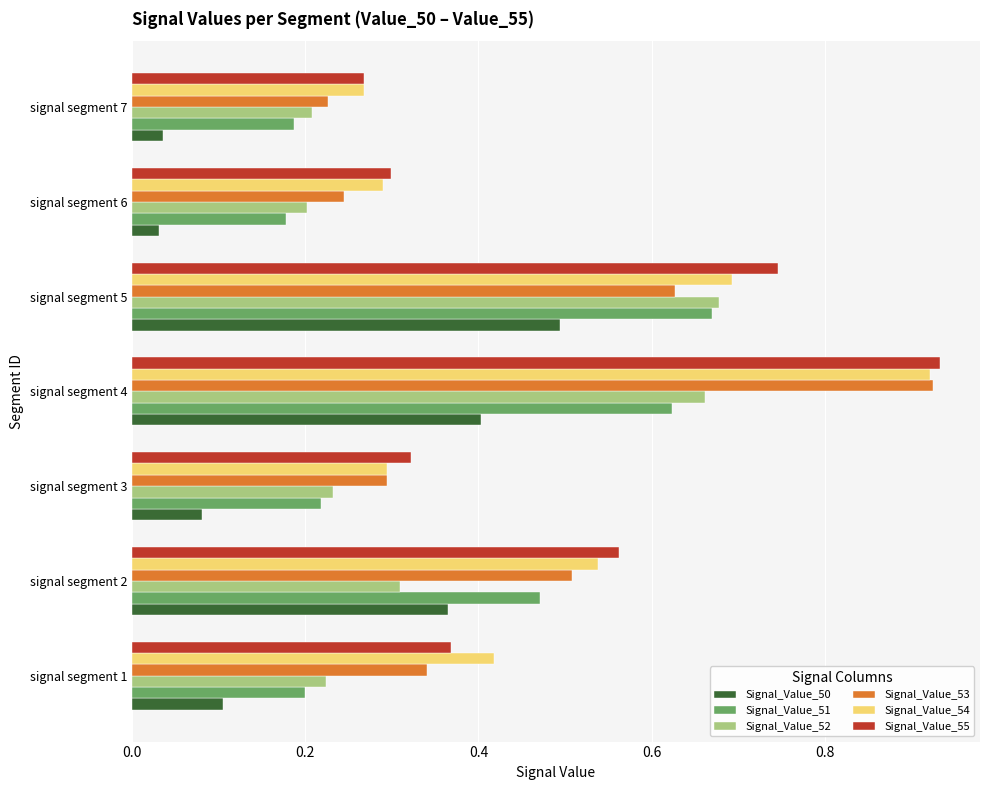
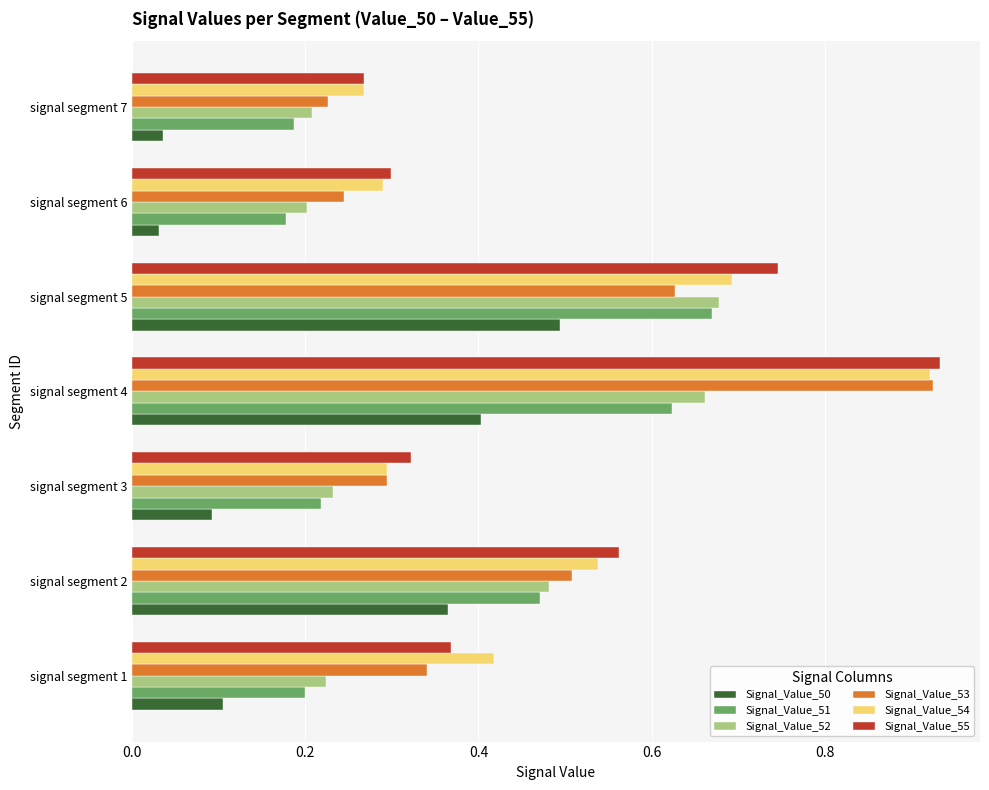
  {
    "Signal_Value_50": {
      "signal segment 7": 0.04,
      "signal segment 6": 0.03,
      "signal segment 5": 0.49,
      "signal segment 4": 0.40,
-     "signal segment 3": 0.08,
+     "signal segment 3": 0.09,
      "signal segment 2": 0.36,
      "signal segment 1": 0.10
    },
    "Signal_Value_51": {
      "signal segment 7": 0.19,
      "signal segment 6": 0.18,
      "signal segment 5": 0.67,
      "signal segment 4": 0.62,
      "signal segment 3": 0.22,
      "signal segment 2": 0.47,
      "signal segment 1": 0.20
    },
    "Signal_Value_52": {
      "signal segment 7": 0.21,
      "signal segment 6": 0.20,
      "signal segment 5": 0.68,
      "signal segment 4": 0.66,
      "signal segment 3": 0.23,
-     "signal segment 2": 0.31,
+     "signal segment 2": 0.48,
      "signal segment 1": 0.22
    },
    "Signal_Value_53": {
      "signal segment 7": 0.23,
      "signal segment 6": 0.24,
      "signal segment 5": 0.63,
      "signal segment 4": 0.92,
      "signal segment 3": 0.29,
      "signal segment 2": 0.51,
      "signal segment 1": 0.34
    },
    "Signal_Value_54": {
      "signal segment 7": 0.27,
      "signal segment 6": 0.29,
      "signal segment 5": 0.69,
      "signal segment 4": 0.92,
      "signal segment 3": 0.30,
      "signal segment 2": 0.54,
      "signal segment 1": 0.42
    },
    "Signal_Value_55": {
      "signal segment 7": 0.27,
      "signal segment 6": 0.30,
      "signal segment 5": 0.75,
      "signal segment 4": 0.93,
      "signal segment 3": 0.32,
      "signal segment 2": 0.56,
      "signal segment 1": 0.37
    }
  }
